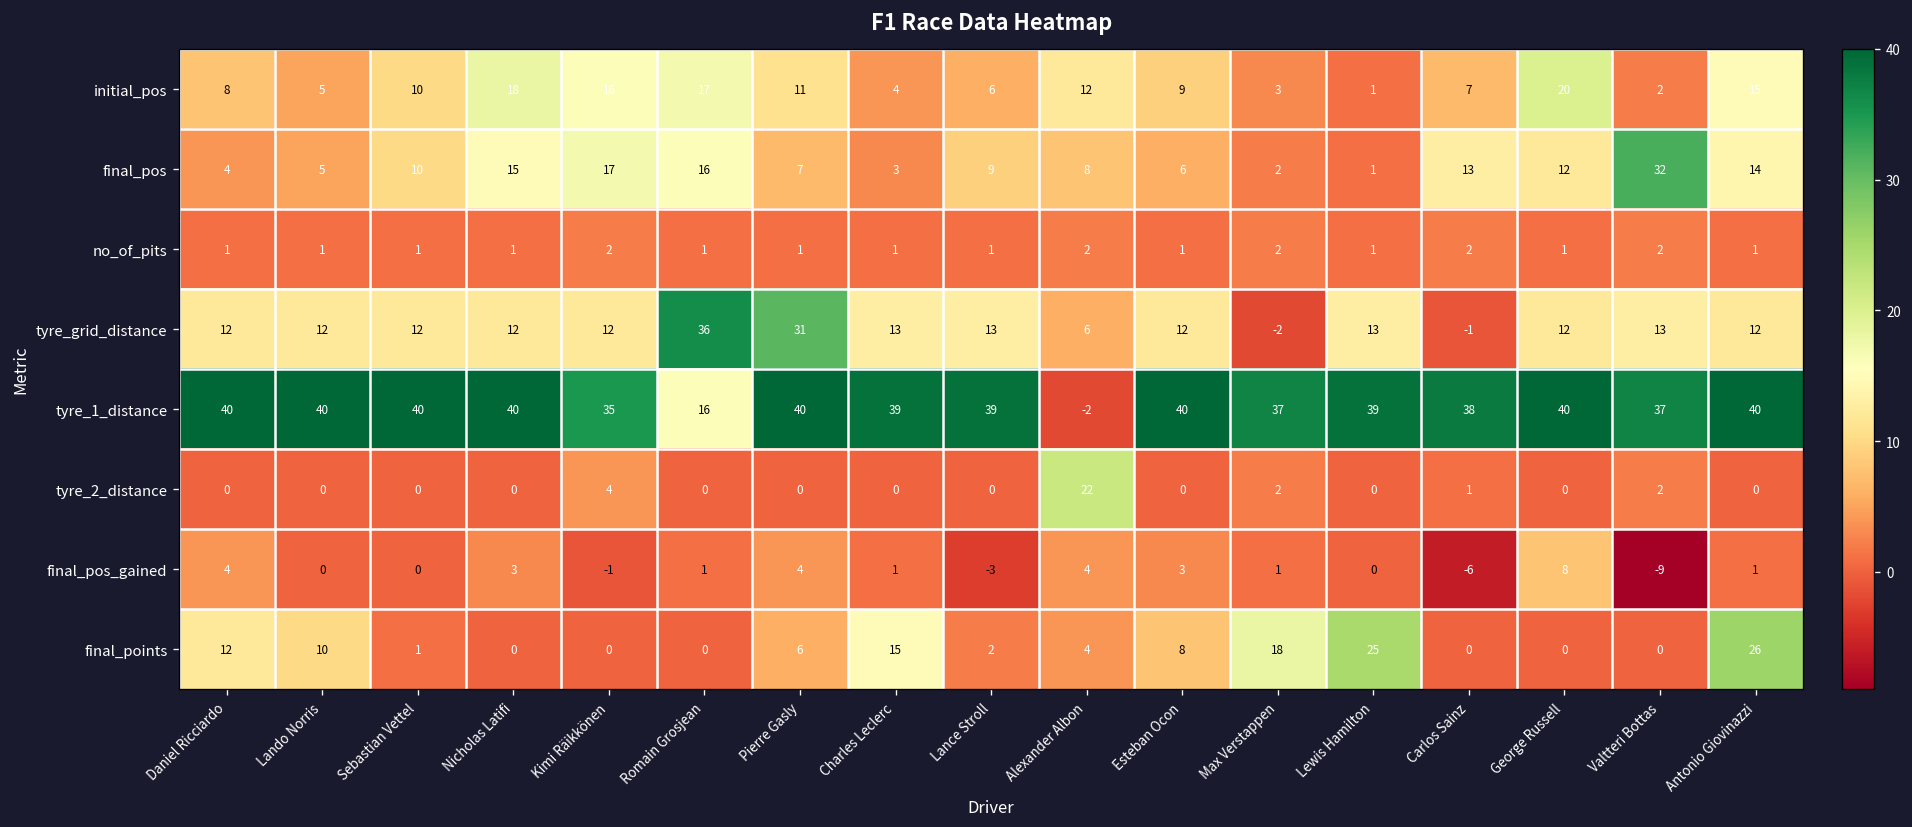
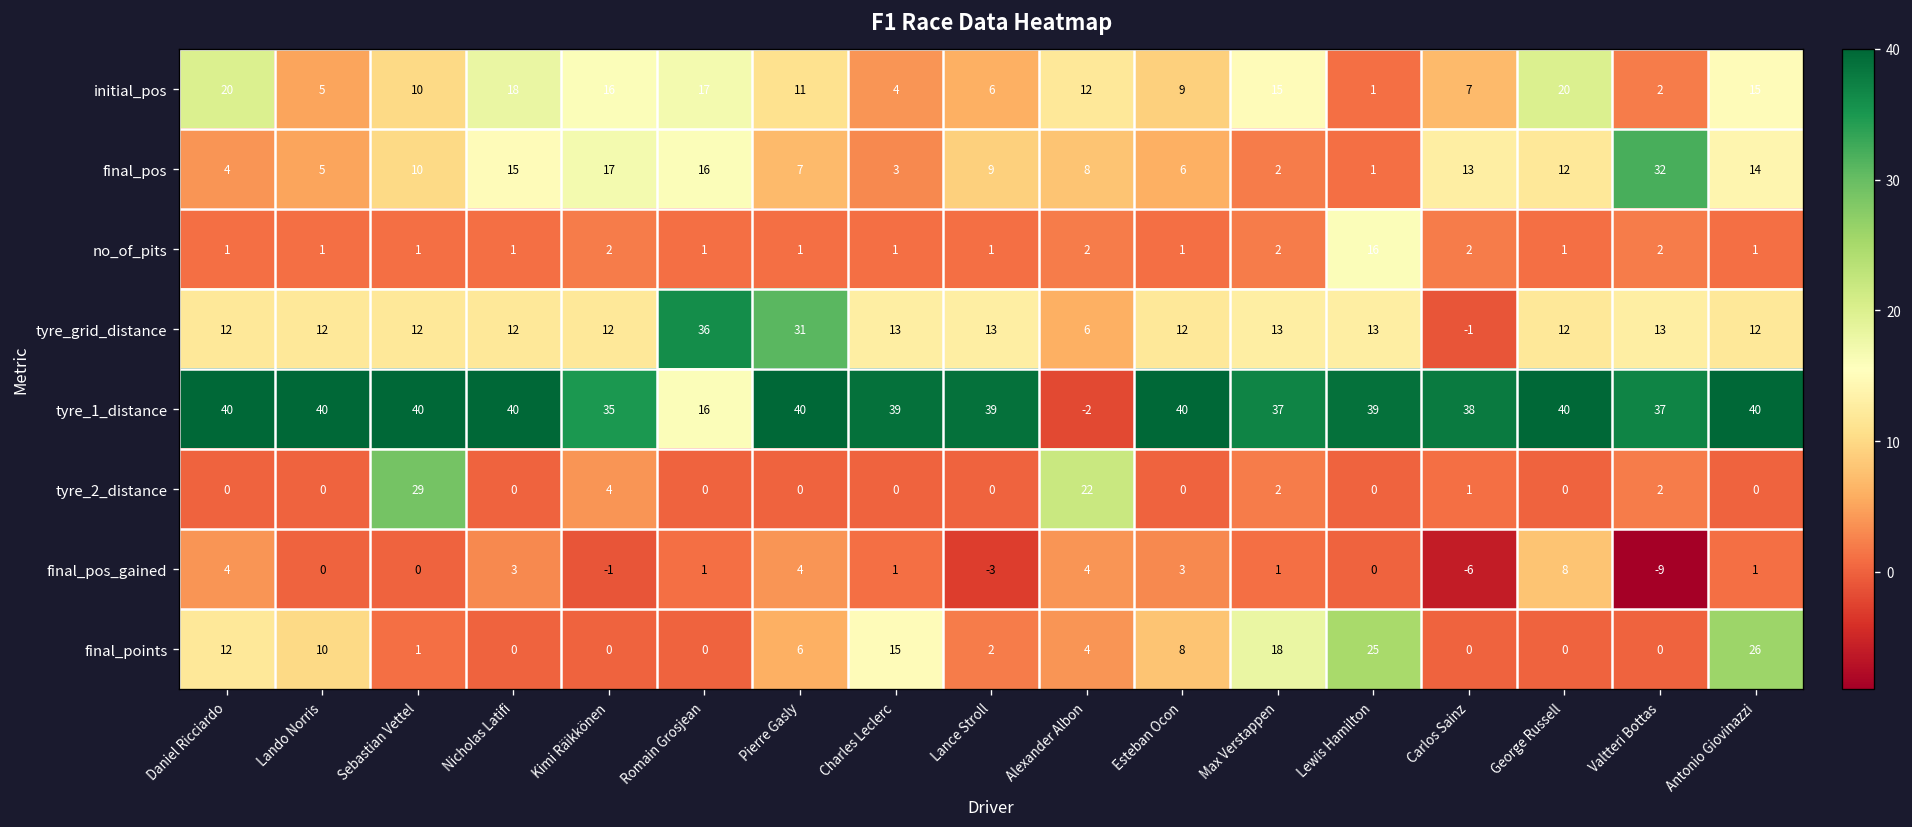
  {
    "initial_pos": {
-     "Daniel Ricciardo": 8,
+     "Daniel Ricciardo": 20,
      "Lando Norris": 5,
      "Sebastian Vettel": 10,
      "Nicholas Latifi": 18,
      "Kimi Räikkönen": 16,
      "Romain Grosjean": 17,
      "Pierre Gasly": 11,
      "Charles Leclerc": 4,
      "Lance Stroll": 6,
      "Alexander Albon": 12,
      "Esteban Ocon": 9,
-     "Max Verstappen": 3,
+     "Max Verstappen": 15,
      "Lewis Hamilton": 1,
      "Carlos Sainz": 7,
      "George Russell": 20,
      "Valtteri Bottas": 2,
      "Antonio Giovinazzi": 15
    },
    "final_pos": {
      "Daniel Ricciardo": 4,
      "Lando Norris": 5,
      "Sebastian Vettel": 10,
      "Nicholas Latifi": 15,
      "Kimi Räikkönen": 17,
      "Romain Grosjean": 16,
      "Pierre Gasly": 7,
      "Charles Leclerc": 3,
      "Lance Stroll": 9,
      "Alexander Albon": 8,
      "Esteban Ocon": 6,
      "Max Verstappen": 2,
      "Lewis Hamilton": 1,
      "Carlos Sainz": 13,
      "George Russell": 12,
      "Valtteri Bottas": 32,
      "Antonio Giovinazzi": 14
    },
    "no_of_pits": {
      "Daniel Ricciardo": 1,
      "Lando Norris": 1,
      "Sebastian Vettel": 1,
      "Nicholas Latifi": 1,
      "Kimi Räikkönen": 2,
      "Romain Grosjean": 1,
      "Pierre Gasly": 1,
      "Charles Leclerc": 1,
      "Lance Stroll": 1,
      "Alexander Albon": 2,
      "Esteban Ocon": 1,
      "Max Verstappen": 2,
-     "Lewis Hamilton": 1,
+     "Lewis Hamilton": 16,
      "Carlos Sainz": 2,
      "George Russell": 1,
      "Valtteri Bottas": 2,
      "Antonio Giovinazzi": 1
    },
    "tyre_grid_distance": {
      "Daniel Ricciardo": 12,
      "Lando Norris": 12,
      "Sebastian Vettel": 12,
      "Nicholas Latifi": 12,
      "Kimi Räikkönen": 12,
      "Romain Grosjean": 36,
      "Pierre Gasly": 31,
      "Charles Leclerc": 13,
      "Lance Stroll": 13,
      "Alexander Albon": 6,
      "Esteban Ocon": 12,
-     "Max Verstappen": -2,
+     "Max Verstappen": 13,
      "Lewis Hamilton": 13,
      "Carlos Sainz": -1,
      "George Russell": 12,
      "Valtteri Bottas": 13,
      "Antonio Giovinazzi": 12
    },
    "tyre_1_distance": {
      "Daniel Ricciardo": 40,
      "Lando Norris": 40,
      "Sebastian Vettel": 40,
      "Nicholas Latifi": 40,
      "Kimi Räikkönen": 35,
      "Romain Grosjean": 16,
      "Pierre Gasly": 40,
      "Charles Leclerc": 39,
      "Lance Stroll": 39,
      "Alexander Albon": -2,
      "Esteban Ocon": 40,
      "Max Verstappen": 37,
      "Lewis Hamilton": 39,
      "Carlos Sainz": 38,
      "George Russell": 40,
      "Valtteri Bottas": 37,
      "Antonio Giovinazzi": 40
    },
    "tyre_2_distance": {
      "Daniel Ricciardo": 0,
      "Lando Norris": 0,
-     "Sebastian Vettel": 0,
+     "Sebastian Vettel": 29,
      "Nicholas Latifi": 0,
      "Kimi Räikkönen": 4,
      "Romain Grosjean": 0,
      "Pierre Gasly": 0,
      "Charles Leclerc": 0,
      "Lance Stroll": 0,
      "Alexander Albon": 22,
      "Esteban Ocon": 0,
      "Max Verstappen": 2,
      "Lewis Hamilton": 0,
      "Carlos Sainz": 1,
      "George Russell": 0,
      "Valtteri Bottas": 2,
      "Antonio Giovinazzi": 0
    },
    "final_pos_gained": {
      "Daniel Ricciardo": 4,
      "Lando Norris": 0,
      "Sebastian Vettel": 0,
      "Nicholas Latifi": 3,
      "Kimi Räikkönen": -1,
      "Romain Grosjean": 1,
      "Pierre Gasly": 4,
      "Charles Leclerc": 1,
      "Lance Stroll": -3,
      "Alexander Albon": 4,
      "Esteban Ocon": 3,
      "Max Verstappen": 1,
      "Lewis Hamilton": 0,
      "Carlos Sainz": -6,
      "George Russell": 8,
      "Valtteri Bottas": -9,
      "Antonio Giovinazzi": 1
    },
    "final_points": {
      "Daniel Ricciardo": 12,
      "Lando Norris": 10,
      "Sebastian Vettel": 1,
      "Nicholas Latifi": 0,
      "Kimi Räikkönen": 0,
      "Romain Grosjean": 0,
      "Pierre Gasly": 6,
      "Charles Leclerc": 15,
      "Lance Stroll": 2,
      "Alexander Albon": 4,
      "Esteban Ocon": 8,
      "Max Verstappen": 18,
      "Lewis Hamilton": 25,
      "Carlos Sainz": 0,
      "George Russell": 0,
      "Valtteri Bottas": 0,
      "Antonio Giovinazzi": 26
    }
  }
